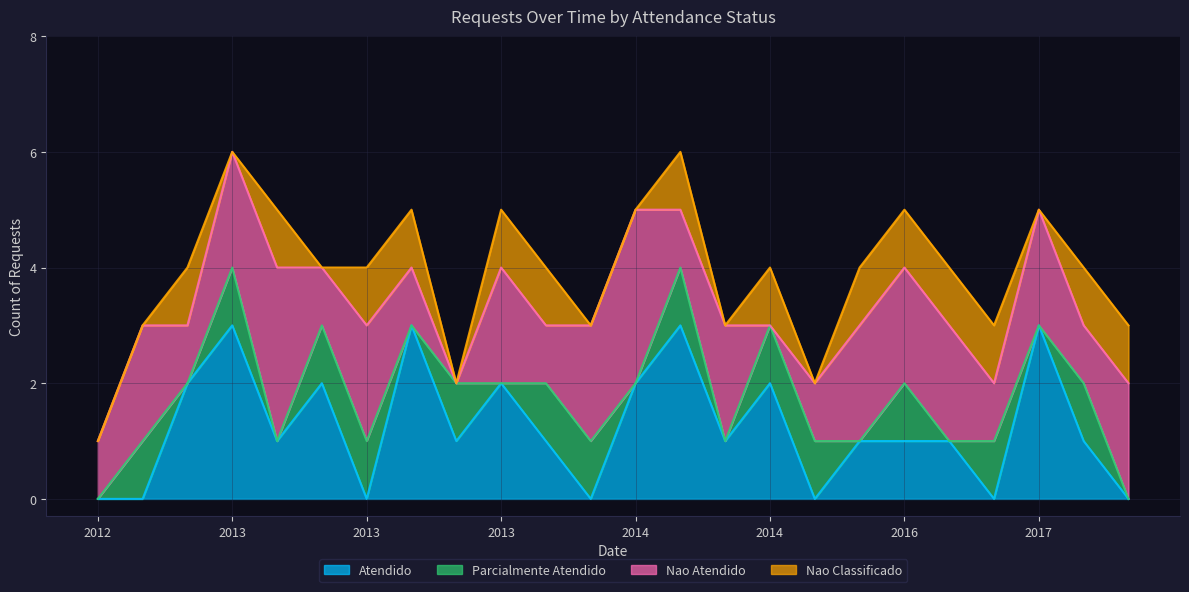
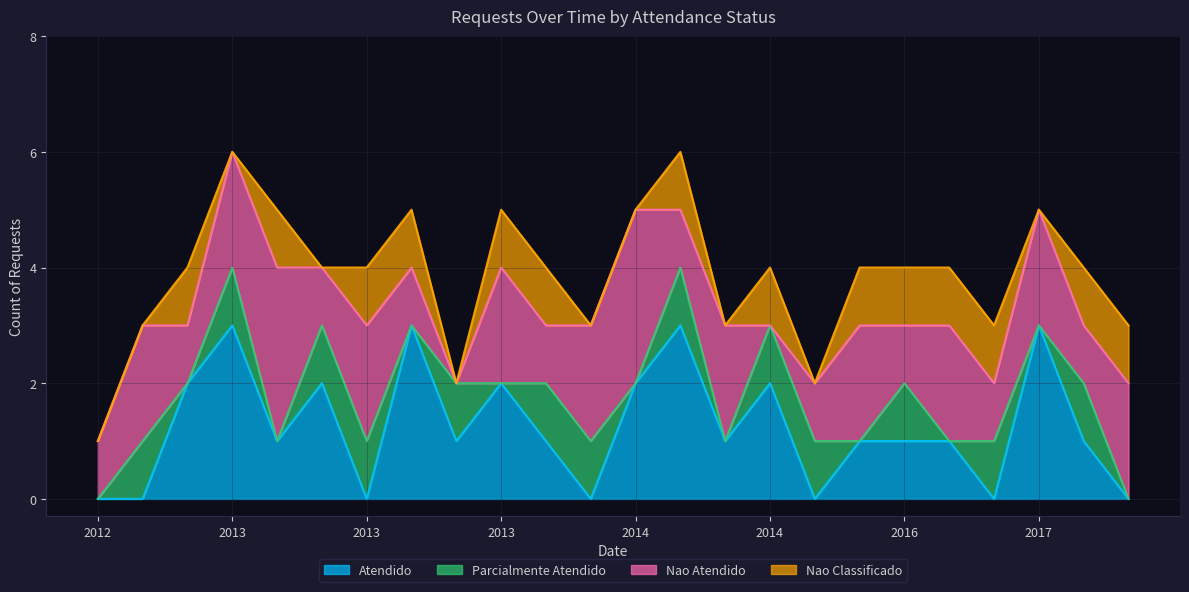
  {
    "Atendido": {
      "2016": 1
    },
    "Parcialmente Atendido": {
      "2016": 1
    },
    "Nao Atendido": {
-     "2016": 2
+     "2016": 1
    },
    "Nao Classificado": {
      "2016": 1
    }
  }
